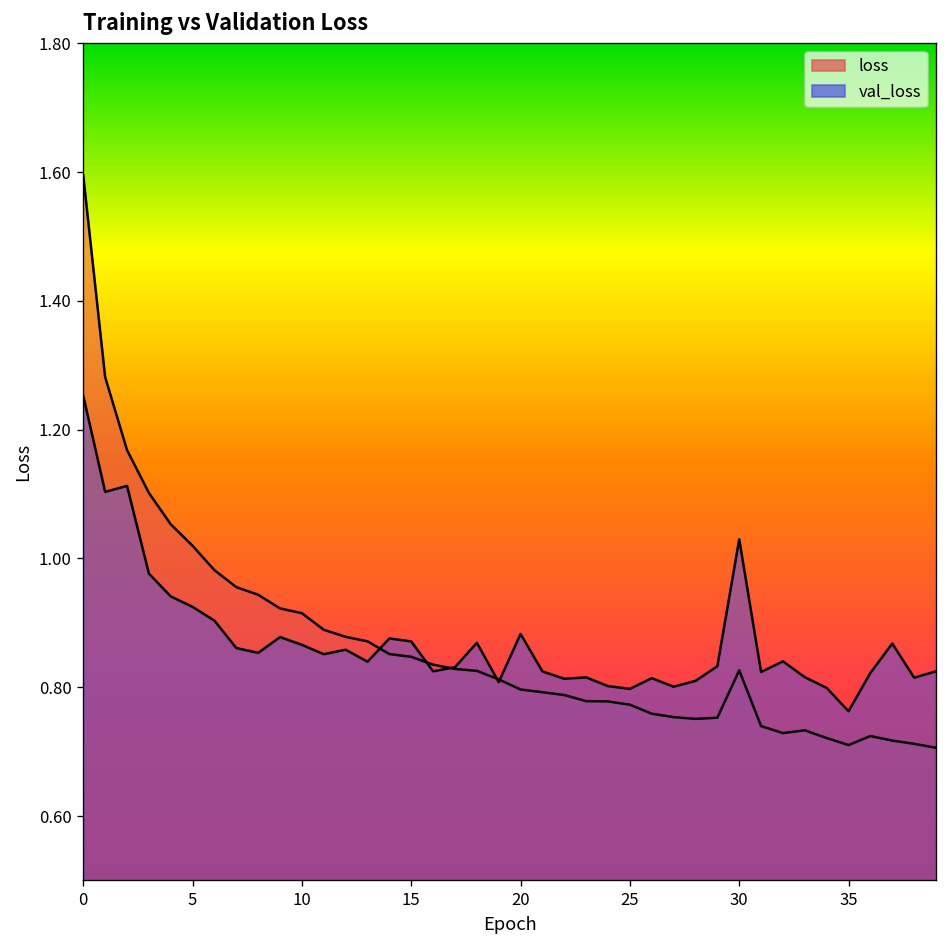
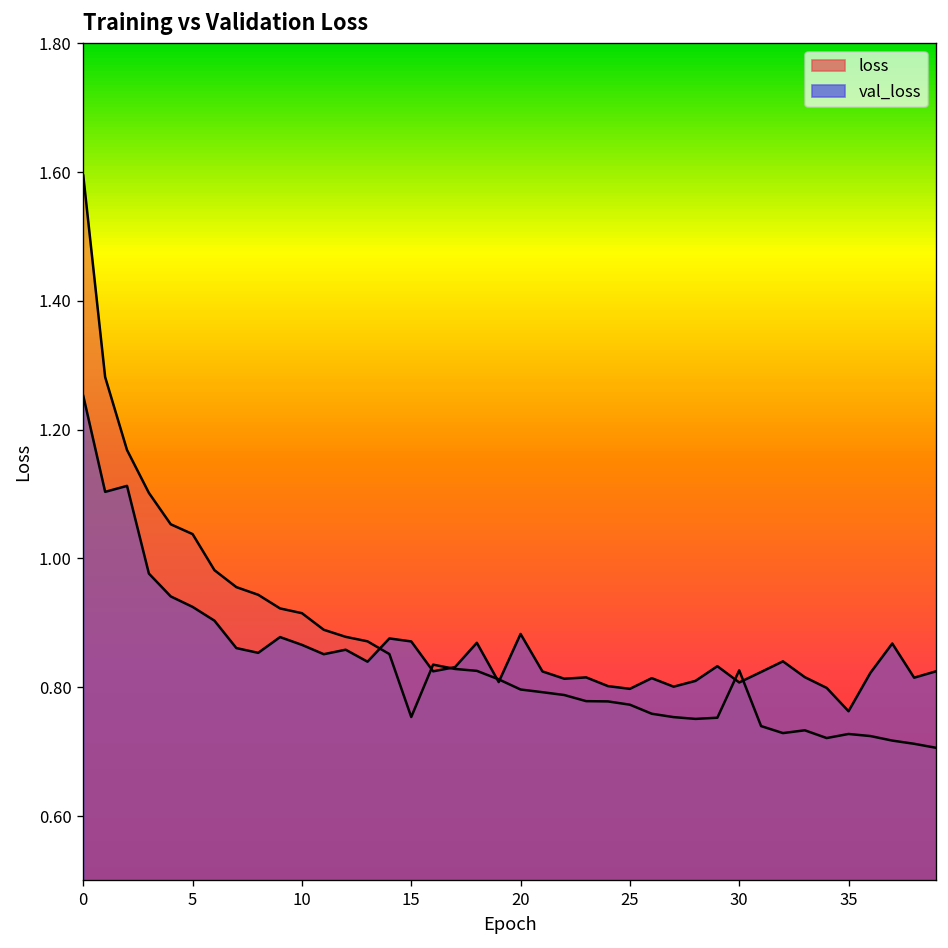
  {
    "loss": {
      "0": 1.59,
-     "5": 1.02,
+     "5": 1.04,
      "10": 0.92,
-     "15": 0.85,
+     "15": 0.75,
      "20": 0.80,
      "25": 0.77,
      "30": 0.83,
-     "35": 0.71
+     "35": 0.73
    },
    "val_loss": {
      "0": 1.25,
      "5": 0.92,
      "10": 0.87,
      "15": 0.87,
      "20": 0.88,
      "25": 0.80,
-     "30": 1.03,
+     "30": 0.81,
      "35": 0.76
    }
  }
